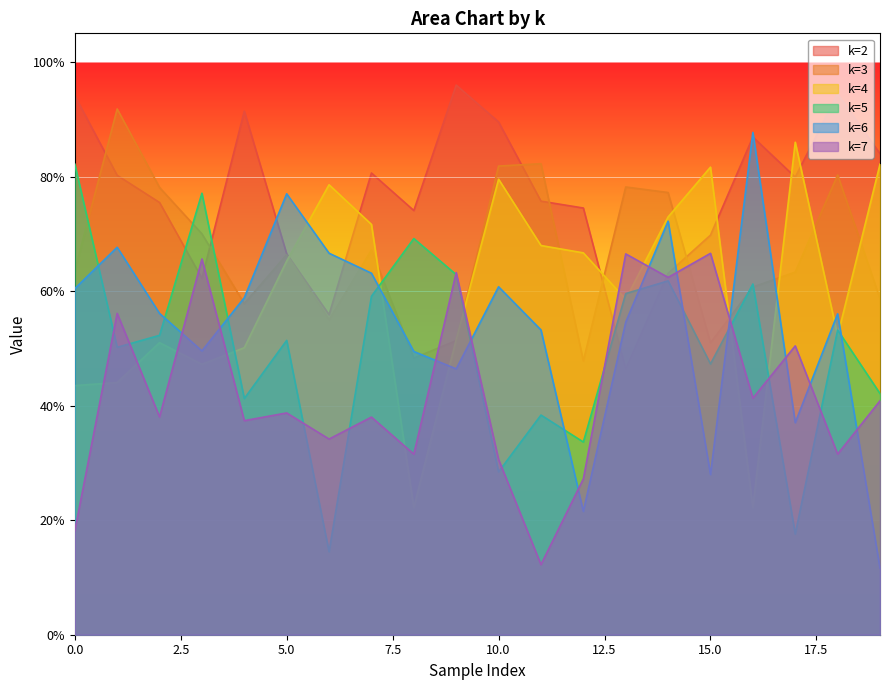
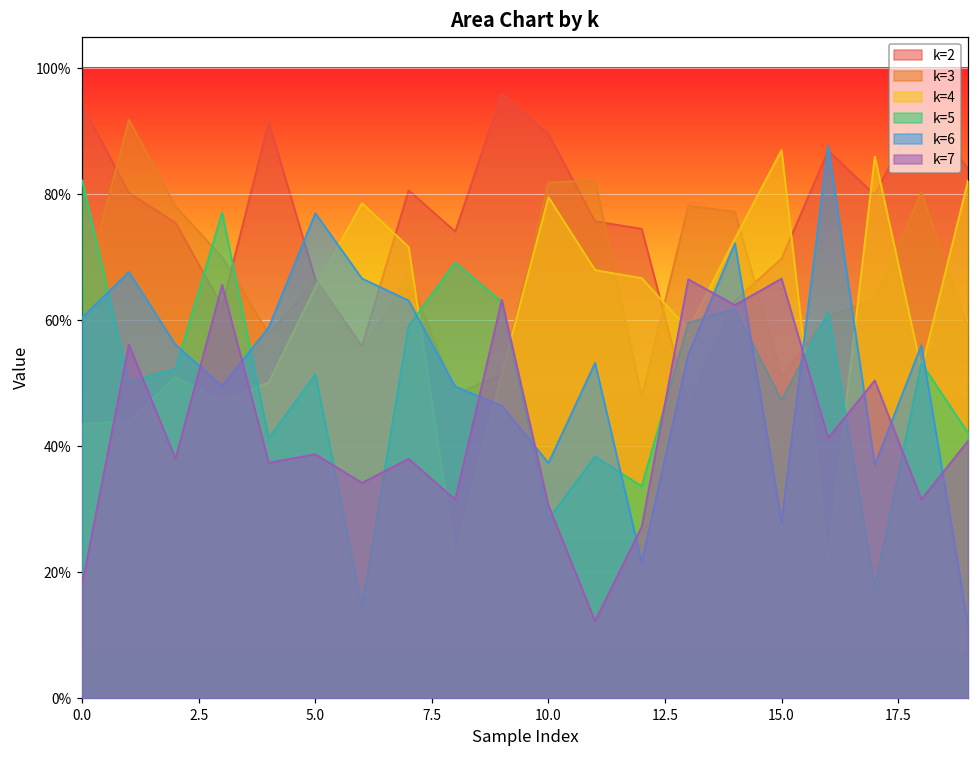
  {
    "k=4": {
      "0.0": "43%",
      "5.0": "65%",
      "10.0": "80%",
-     "15.0": "82%"
+     "15.0": "87%"
    },
    "k=5": {
      "0.0": "82%",
      "5.0": "51%",
      "10.0": "28%",
      "15.0": "47%"
    },
    "k=6": {
      "0.0": "60%",
      "5.0": "77%",
-     "10.0": "61%",
+     "10.0": "37%",
      "15.0": "28%"
    },
    "k=7": {
      "0.0": "18%",
      "5.0": "39%",
      "10.0": "31%",
      "15.0": "67%"
    }
  }
